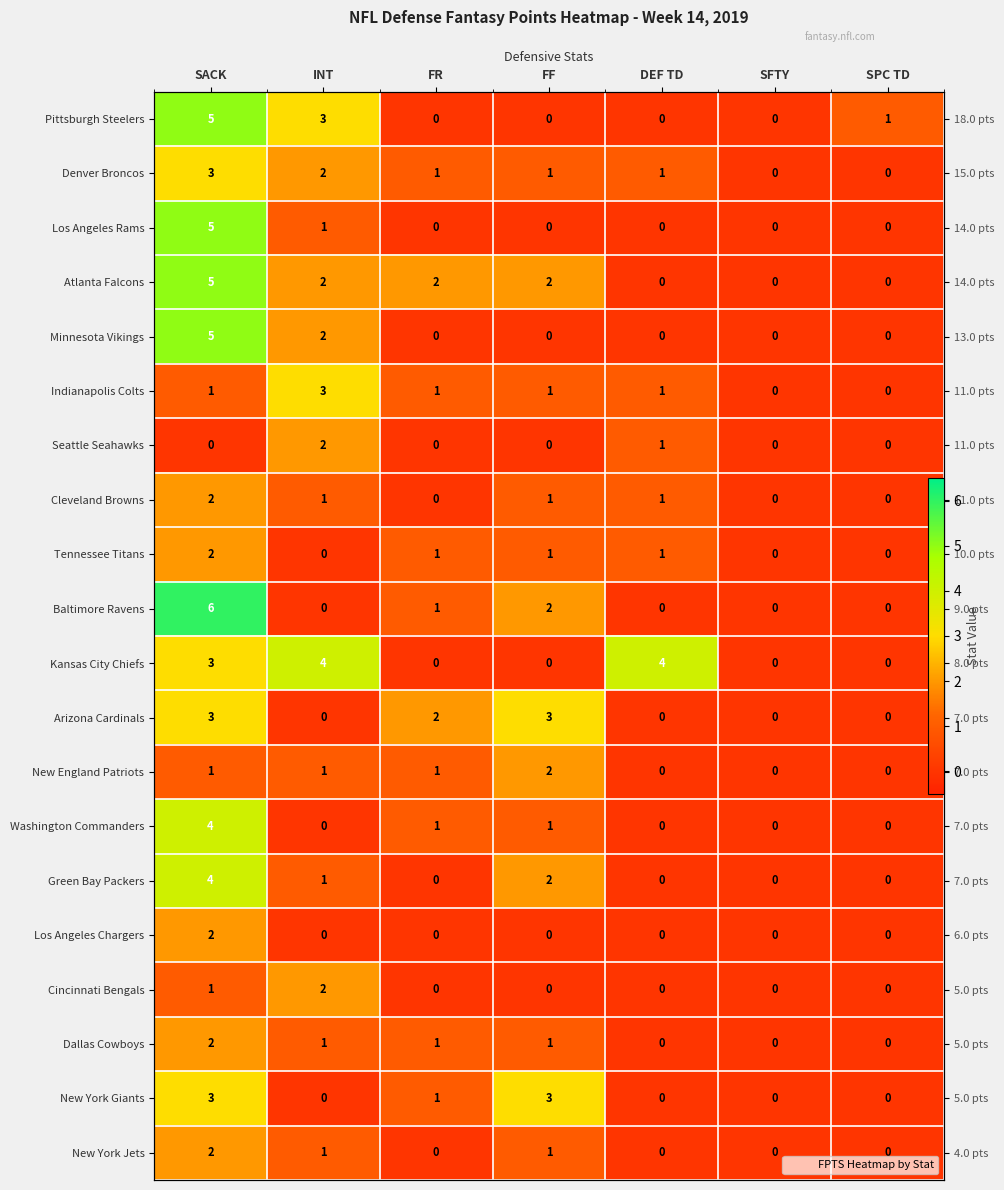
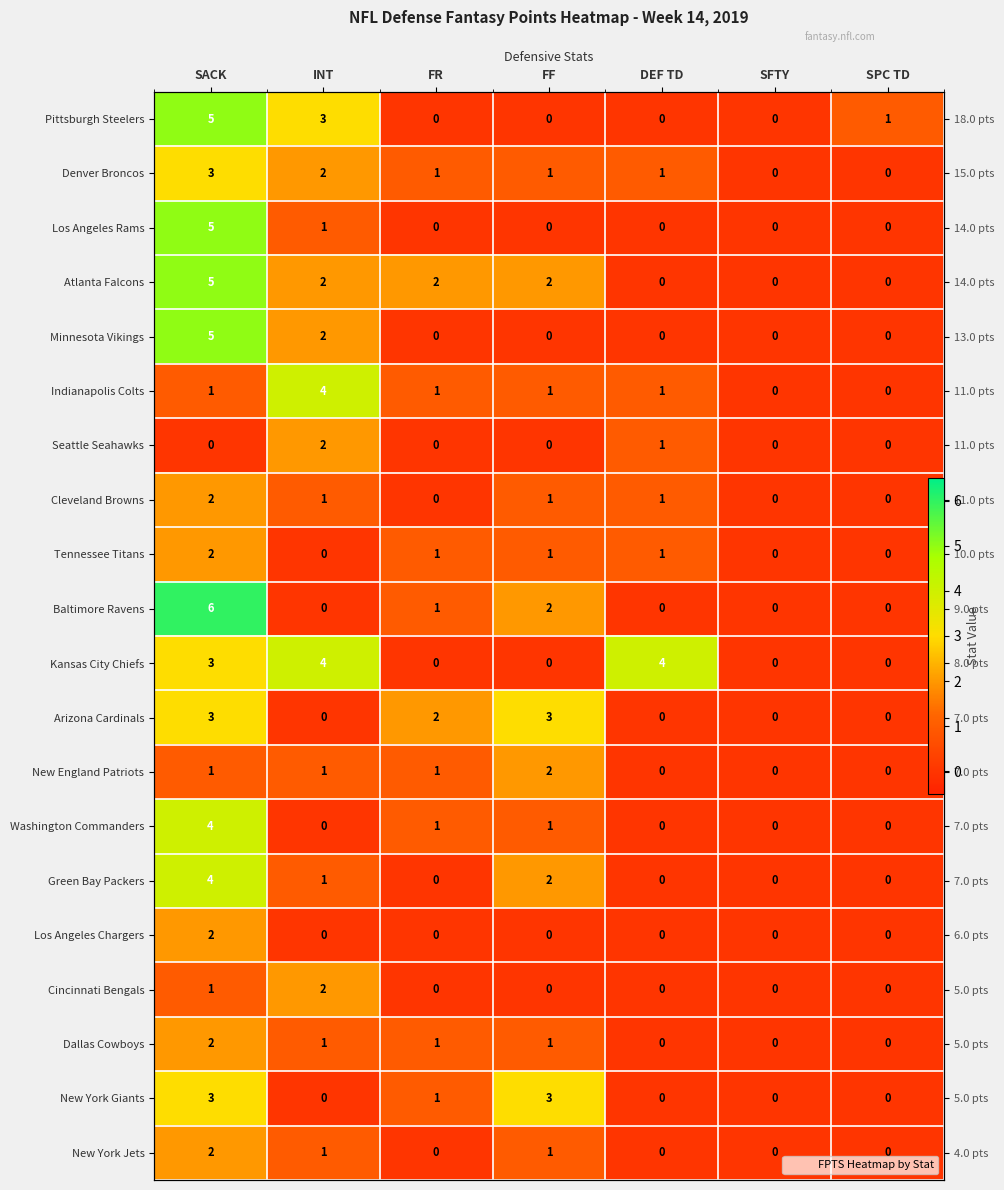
  {
    "Pittsburgh Steelers": {
      "SACK": 5,
      "INT": 3,
      "FR": 0,
      "FF": 0,
      "DEF TD": 0,
      "SFTY": 0,
      "SPC TD": 1
    },
    "Denver Broncos": {
      "SACK": 3,
      "INT": 2,
      "FR": 1,
      "FF": 1,
      "DEF TD": 1,
      "SFTY": 0,
      "SPC TD": 0
    },
    "Los Angeles Rams": {
      "SACK": 5,
      "INT": 1,
      "FR": 0,
      "FF": 0,
      "DEF TD": 0,
      "SFTY": 0,
      "SPC TD": 0
    },
    "Atlanta Falcons": {
      "SACK": 5,
      "INT": 2,
      "FR": 2,
      "FF": 2,
      "DEF TD": 0,
      "SFTY": 0,
      "SPC TD": 0
    },
    "Minnesota Vikings": {
      "SACK": 5,
      "INT": 2,
      "FR": 0,
      "FF": 0,
      "DEF TD": 0,
      "SFTY": 0,
      "SPC TD": 0
    },
    "Indianapolis Colts": {
      "SACK": 1,
-     "INT": 3,
+     "INT": 4,
      "FR": 1,
      "FF": 1,
      "DEF TD": 1,
      "SFTY": 0,
      "SPC TD": 0
    },
    "Seattle Seahawks": {
      "SACK": 0,
      "INT": 2,
      "FR": 0,
      "FF": 0,
      "DEF TD": 1,
      "SFTY": 0,
      "SPC TD": 0
    },
    "Cleveland Browns": {
      "SACK": 2,
      "INT": 1,
      "FR": 0,
      "FF": 1,
      "DEF TD": 1,
      "SFTY": 0,
      "SPC TD": 0
    },
    "Tennessee Titans": {
      "SACK": 2,
      "INT": 0,
      "FR": 1,
      "FF": 1,
      "DEF TD": 1,
      "SFTY": 0,
      "SPC TD": 0
    },
    "Baltimore Ravens": {
      "SACK": 6,
      "INT": 0,
      "FR": 1,
      "FF": 2,
      "DEF TD": 0,
      "SFTY": 0,
      "SPC TD": 0
    },
    "Kansas City Chiefs": {
      "SACK": 3,
      "INT": 4,
      "FR": 0,
      "FF": 0,
      "DEF TD": 4,
      "SFTY": 0,
      "SPC TD": 0
    },
    "Arizona Cardinals": {
      "SACK": 3,
      "INT": 0,
      "FR": 2,
      "FF": 3,
      "DEF TD": 0,
      "SFTY": 0,
      "SPC TD": 0
    },
    "New England Patriots": {
      "SACK": 1,
      "INT": 1,
      "FR": 1,
      "FF": 2,
      "DEF TD": 0,
      "SFTY": 0,
      "SPC TD": 0
    },
    "Washington Commanders": {
      "SACK": 4,
      "INT": 0,
      "FR": 1,
      "FF": 1,
      "DEF TD": 0,
      "SFTY": 0,
      "SPC TD": 0
    },
    "Green Bay Packers": {
      "SACK": 4,
      "INT": 1,
      "FR": 0,
      "FF": 2,
      "DEF TD": 0,
      "SFTY": 0,
      "SPC TD": 0
    },
    "Los Angeles Chargers": {
      "SACK": 2,
      "INT": 0,
      "FR": 0,
      "FF": 0,
      "DEF TD": 0,
      "SFTY": 0,
      "SPC TD": 0
    },
    "Cincinnati Bengals": {
      "SACK": 1,
      "INT": 2,
      "FR": 0,
      "FF": 0,
      "DEF TD": 0,
      "SFTY": 0,
      "SPC TD": 0
    },
    "Dallas Cowboys": {
      "SACK": 2,
      "INT": 1,
      "FR": 1,
      "FF": 1,
      "DEF TD": 0,
      "SFTY": 0,
      "SPC TD": 0
    },
    "New York Giants": {
      "SACK": 3,
      "INT": 0,
      "FR": 1,
      "FF": 3,
      "DEF TD": 0,
      "SFTY": 0,
      "SPC TD": 0
    },
    "New York Jets": {
      "SACK": 2,
      "INT": 1,
      "FR": 0,
      "FF": 1,
      "DEF TD": 0,
      "SFTY": 0
    }
  }
